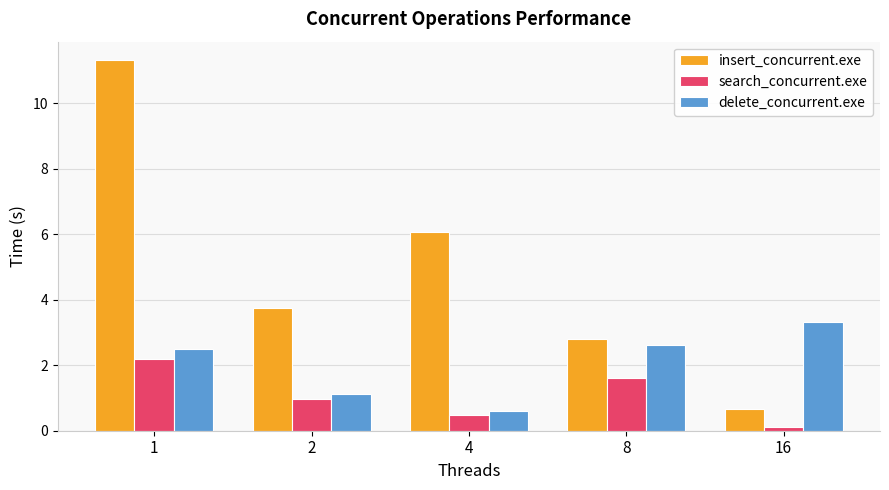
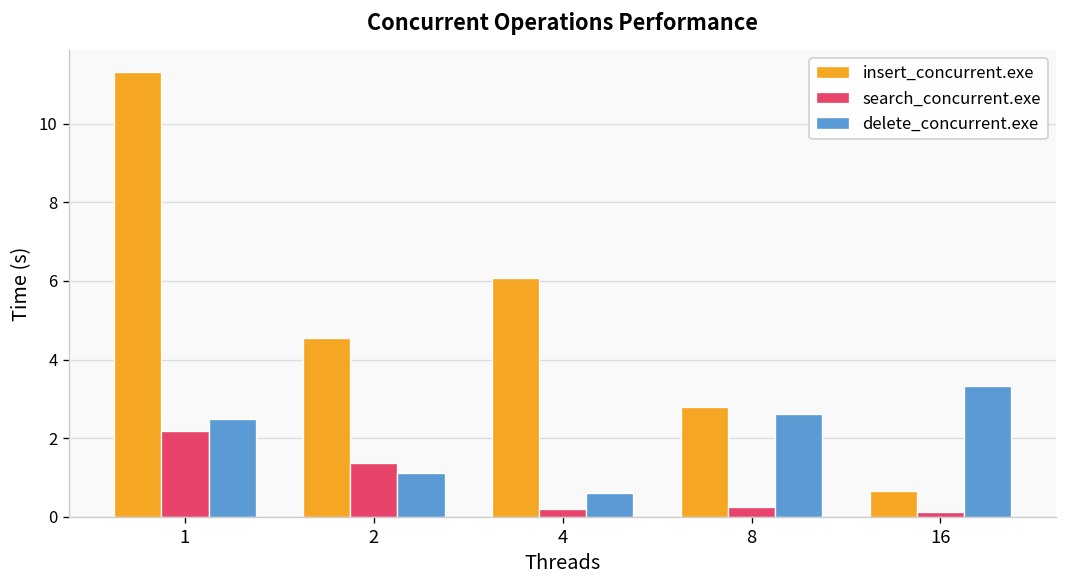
  {
    "insert_concurrent.exe": {
      "1": 11.3,
-     "2": 3.7,
+     "2": 4.6,
      "4": 6.1,
      "8": 2.8,
      "16": 0.6
    },
    "search_concurrent.exe": {
      "1": 2.2,
-     "2": 1.0,
-     "4": 0.5,
-     "8": 1.6,
+     "2": 1.4,
+     "4": 0.2,
+     "8": 0.2,
      "16": 0.1
    },
    "delete_concurrent.exe": {
      "1": 2.5,
      "2": 1.1,
      "4": 0.6,
      "8": 2.6,
      "16": 3.3
    }
  }
